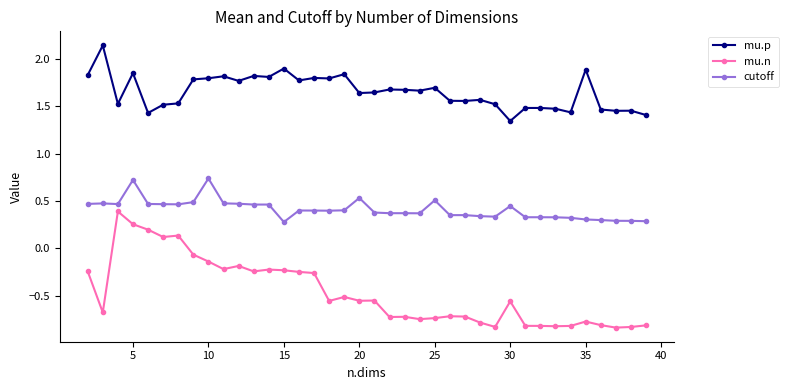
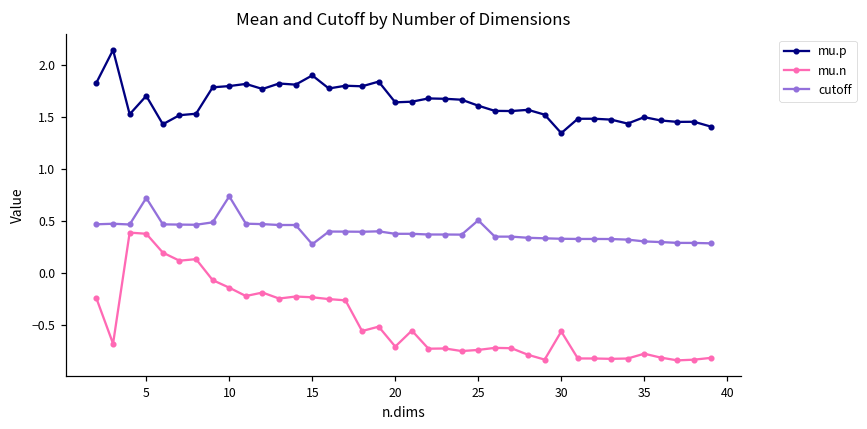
  {
    "mu.p": {
-     "5": 1.8,
+     "5": 1.7,
      "10": 1.8,
      "15": 1.9,
      "20": 1.6,
-     "25": 1.7,
+     "25": 1.6,
      "30": 1.3,
-     "35": 1.9
+     "35": 1.5
    },
    "mu.n": {
-     "5": 0.3,
+     "5": 0.4,
      "10": -0.1,
      "15": -0.2,
-     "20": -0.6,
+     "20": -0.7,
      "25": -0.7,
      "30": -0.6,
      "35": -0.8
    },
    "cutoff": {
      "5": 0.7,
      "10": 0.7,
      "15": 0.3,
-     "20": 0.5,
+     "20": 0.4,
      "25": 0.5,
-     "30": 0.4,
+     "30": 0.3,
      "35": 0.3
    }
  }
